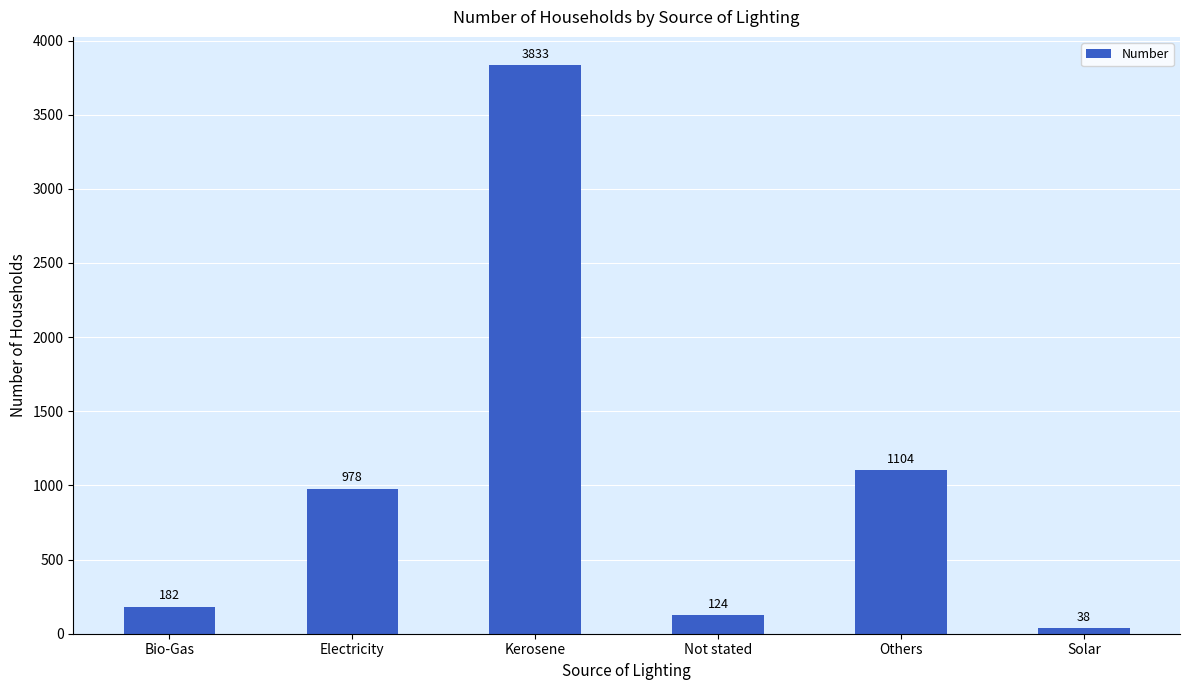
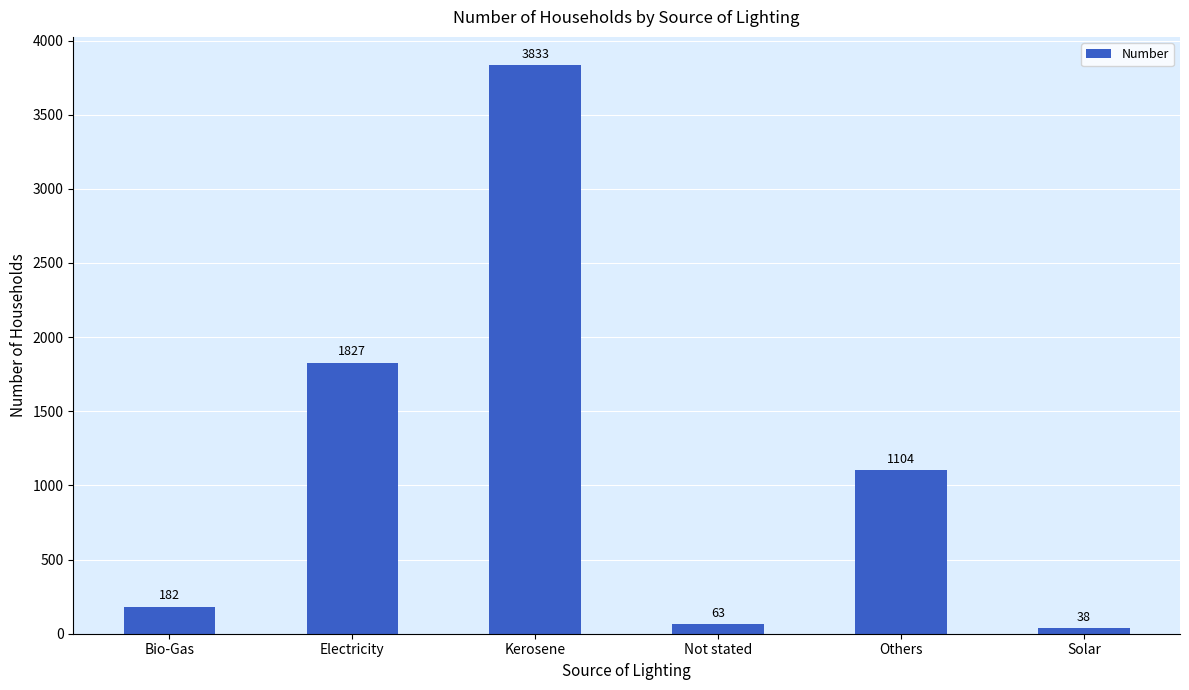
  {
    "Bio-Gas": 182,
-   "Electricity": 978,
+   "Electricity": 1827,
    "Kerosene": 3833,
-   "Not stated": 124,
+   "Not stated": 63,
    "Others": 1104,
    "Solar": 38
  }
